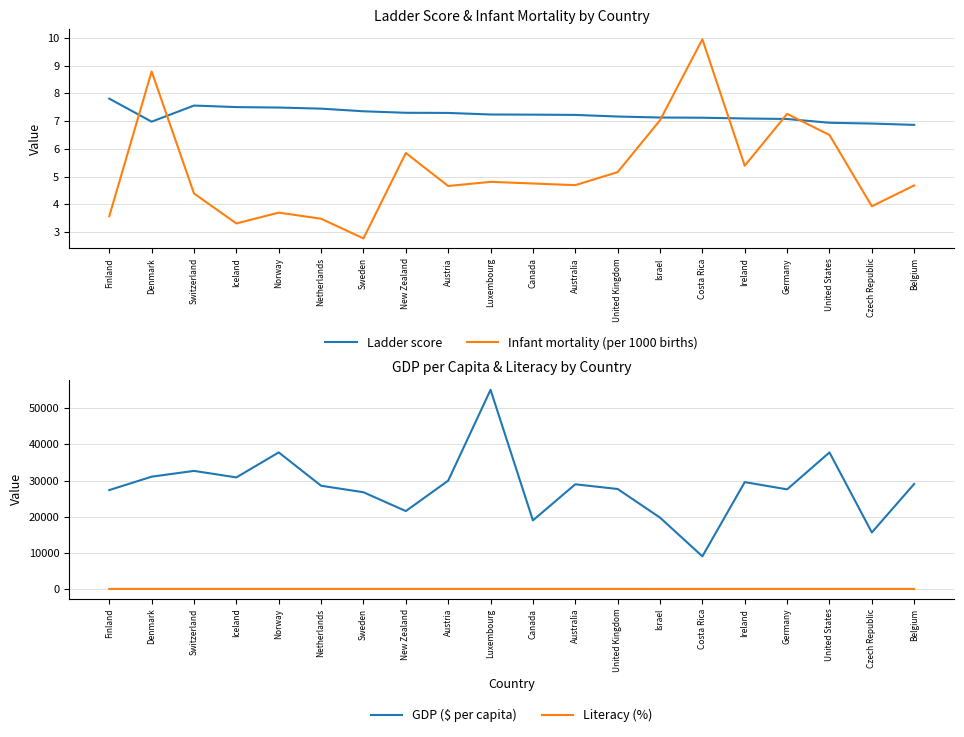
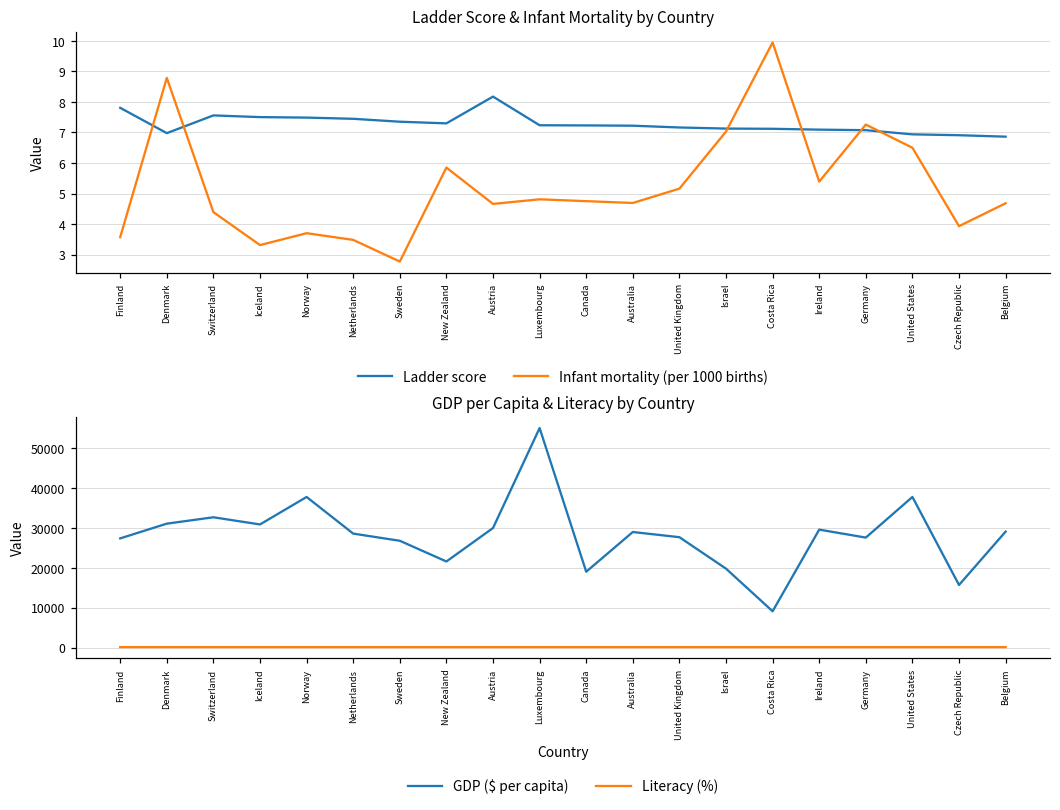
  {
    "Ladder Score & Infant Mortality by Country": {
      "Ladder score": {
        "Finland": 7.8,
        "Denmark": 7.0,
        "Switzerland": 7.6,
        "Iceland": 7.5,
        "Norway": 7.5,
        "Netherlands": 7.4,
        "Sweden": 7.4,
        "New Zealand": 7.3,
-       "Austria": 7.3,
+       "Austria": 8.2,
        "Luxembourg": 7.2,
        "Canada": 7.2,
        "Australia": 7.2,
        "United Kingdom": 7.2,
        "Israel": 7.1,
        "Costa Rica": 7.1,
        "Ireland": 7.1,
        "Germany": 7.1,
        "United States": 6.9,
        "Czech Republic": 6.9,
        "Belgium": 6.9
      },
      "Infant mortality (per 1000 births)": {
        "Finland": 3.6,
        "Denmark": 8.8,
        "Switzerland": 4.4,
        "Iceland": 3.3,
        "Norway": 3.7,
        "Netherlands": 3.5,
        "Sweden": 2.8,
        "New Zealand": 5.9,
        "Austria": 4.7,
        "Luxembourg": 4.8,
        "Canada": 4.8,
        "Australia": 4.7,
        "United Kingdom": 5.2,
        "Israel": 7.0,
        "Costa Rica": 10.0,
        "Ireland": 5.4,
        "Germany": 7.3,
        "United States": 6.5,
        "Czech Republic": 3.9,
        "Belgium": 4.7
      }
    },
    "GDP per Capita & Literacy by Country": {
      "GDP ($ per capita)": {
        "Finland": 27000,
        "Denmark": 31000,
        "Switzerland": 33000,
        "Iceland": 31000,
        "Norway": 38000,
        "Netherlands": 29000,
        "Sweden": 27000,
        "New Zealand": 22000,
        "Austria": 30000,
        "Luxembourg": 55000,
        "Canada": 19000,
        "Australia": 29000,
        "United Kingdom": 28000,
        "Israel": 20000,
        "Costa Rica": 9000,
        "Ireland": 30000,
        "Germany": 28000,
        "United States": 38000,
        "Czech Republic": 16000,
        "Belgium": 29000
      },
      "Literacy (%)": {
        "Finland": 0,
        "Denmark": 0,
        "Switzerland": 0,
        "Iceland": 0,
        "Norway": 0,
        "Netherlands": 0,
        "Sweden": 0,
        "New Zealand": 0,
        "Austria": 0,
        "Luxembourg": 0,
        "Canada": 0,
        "Australia": 0,
        "United Kingdom": 0,
        "Israel": 0,
        "Costa Rica": 0,
        "Ireland": 0,
        "Germany": 0,
        "United States": 0,
        "Czech Republic": 0,
        "Belgium": 0
      }
    }
  }
